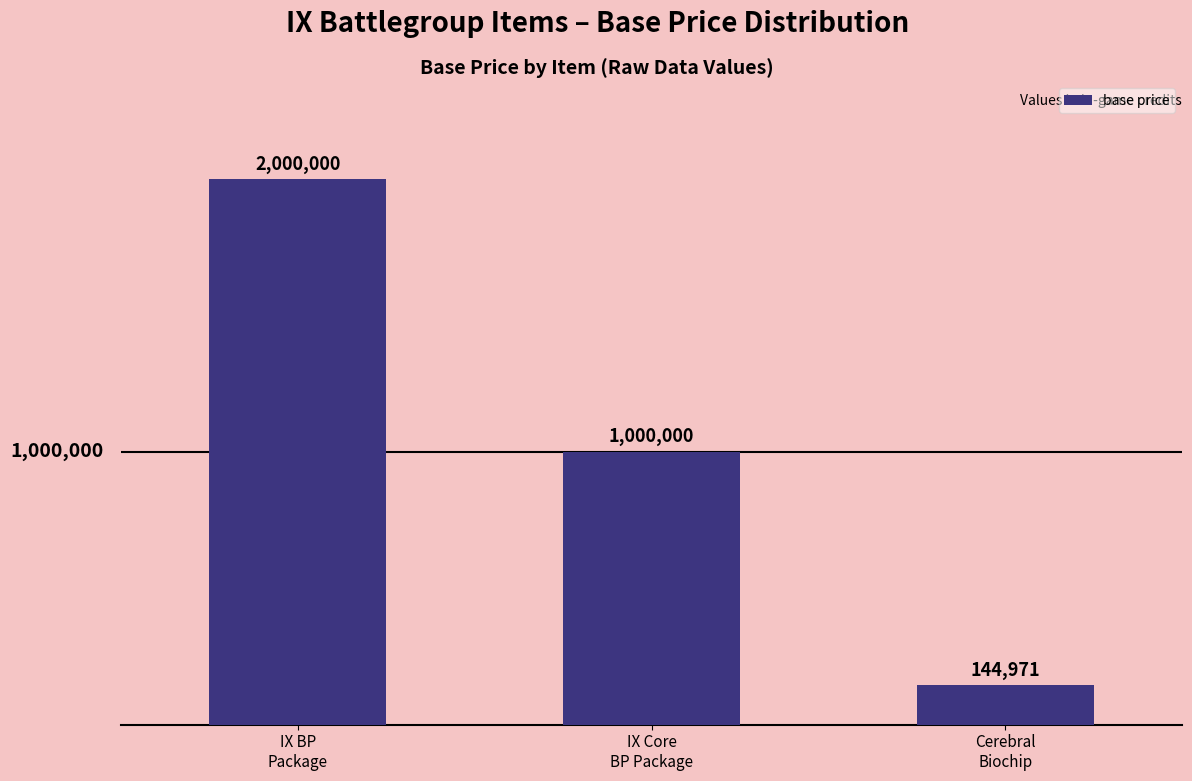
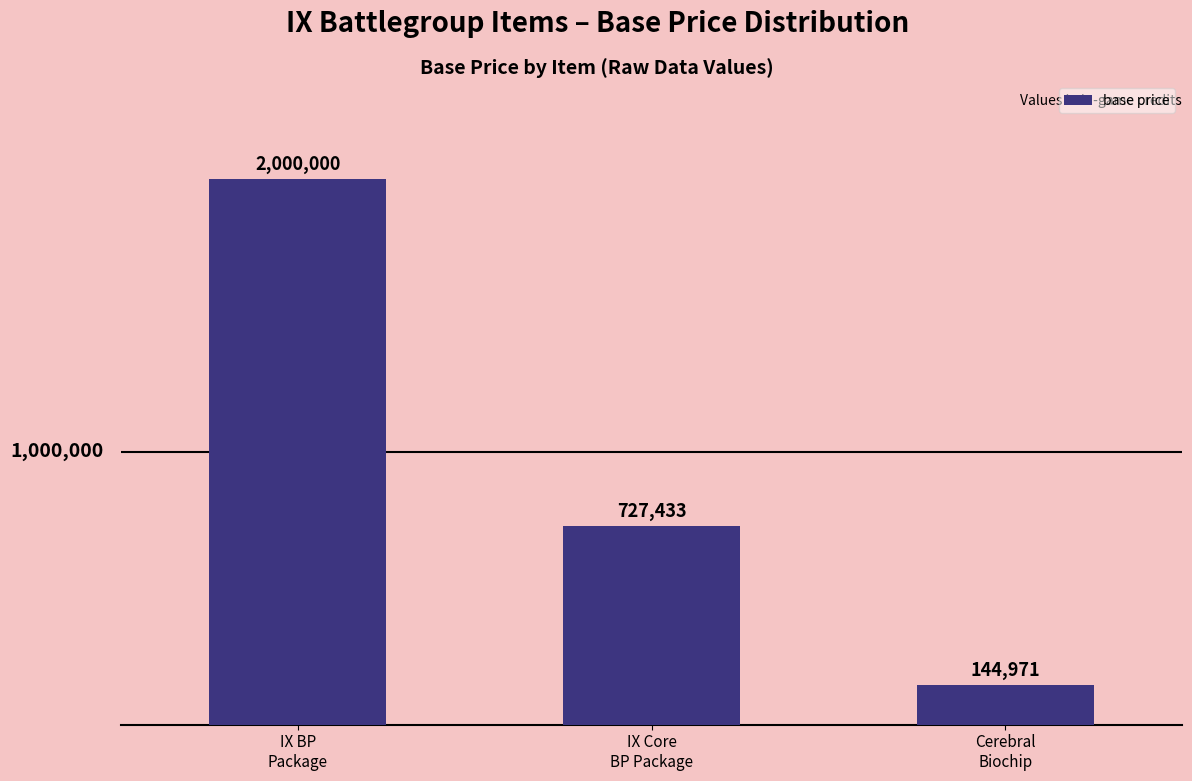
  {
    "IX BP Package": "2,000,000",
-   "IX Core BP Package": "1,000,000",
+   "IX Core BP Package": "727,433",
    "Cerebral Biochip": "144,971"
  }
